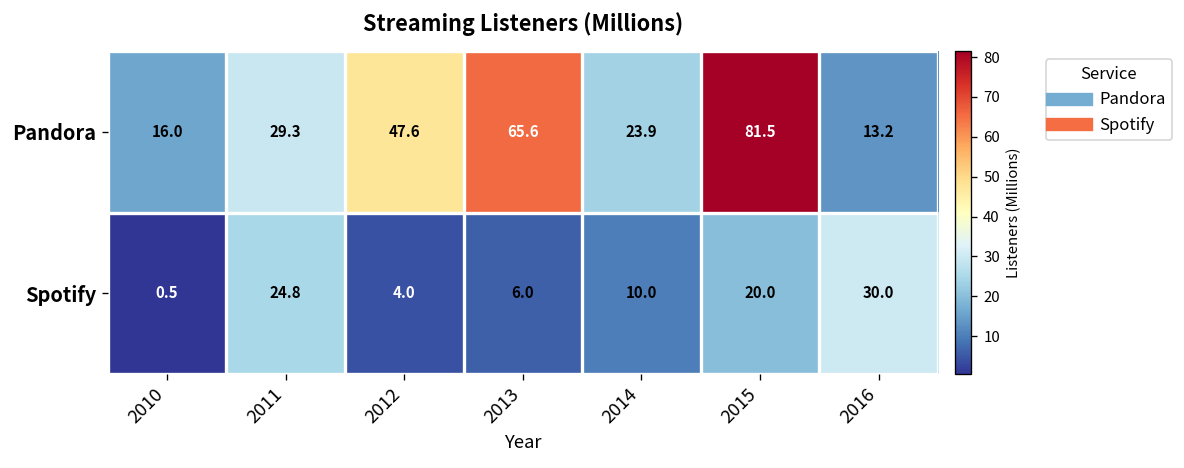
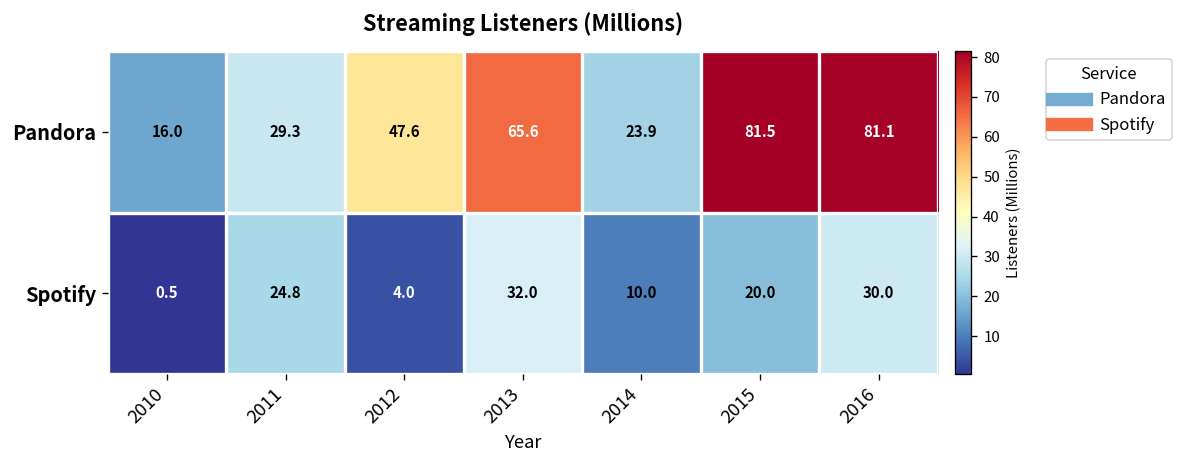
  {
    "Pandora": {
      "2010": 16.0,
      "2011": 29.3,
      "2012": 47.6,
      "2013": 65.6,
      "2014": 23.9,
      "2015": 81.5,
-     "2016": 13.2
+     "2016": 81.1
    },
    "Spotify": {
      "2010": 0.5,
      "2011": 24.8,
      "2012": 4.0,
-     "2013": 6.0,
+     "2013": 32.0,
      "2014": 10.0,
      "2015": 20.0,
      "2016": 30.0
    }
  }
